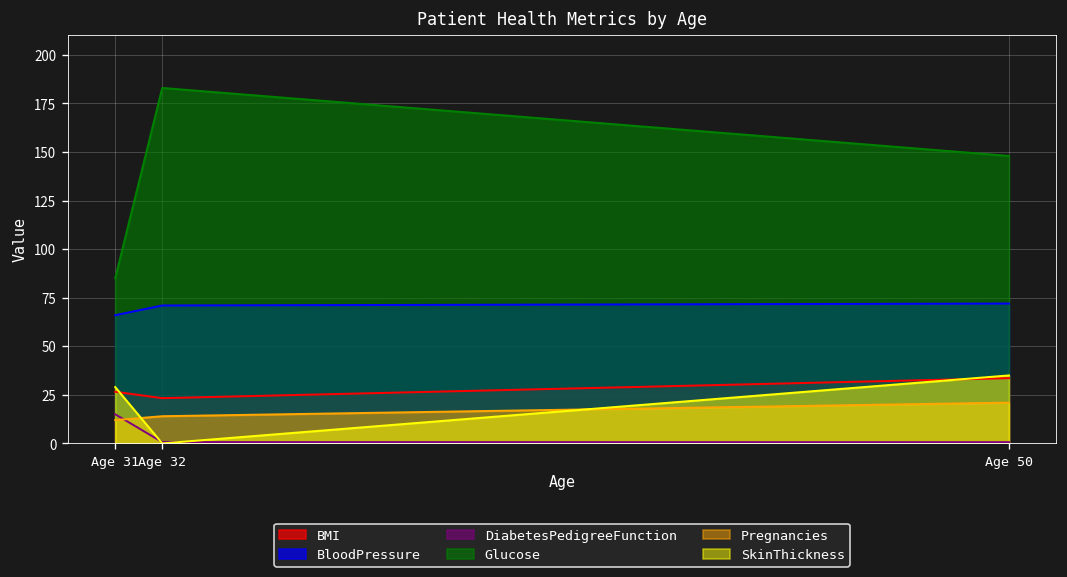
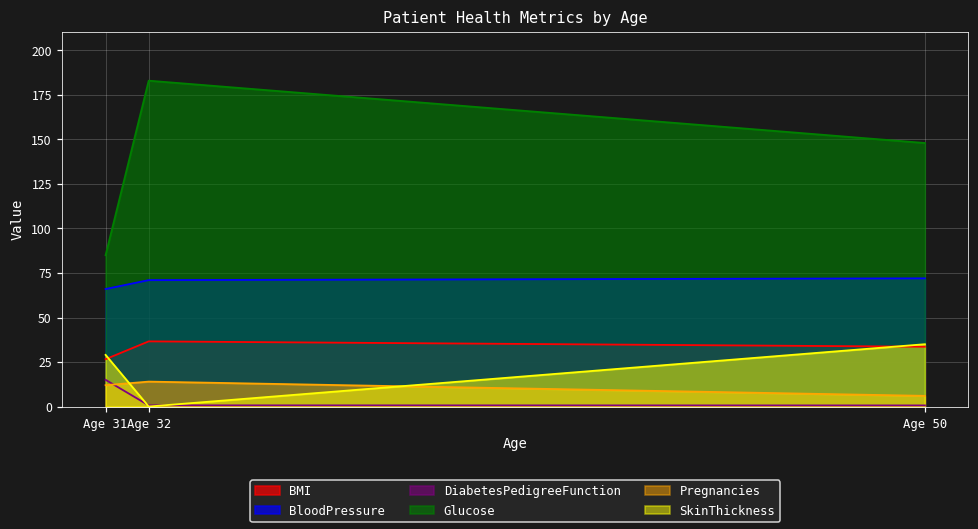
  {
    "BMI": {
      "Age 31": 27,
-     "Age 32": 23
+     "Age 32": 37
    },
    "BloodPressure": {
      "Age 31": 66,
      "Age 32": 71,
      "Age 50": 72
    },
    "DiabetesPedigreeFunction": {
      "Age 31": 15,
      "Age 50": 1
    },
    "Glucose": {
      "Age 31": 85,
      "Age 32": 183,
      "Age 50": 148
    },
    "Pregnancies": {
      "Age 31": 12,
      "Age 32": 14,
-     "Age 50": 21
+     "Age 50": 6
    },
    "SkinThickness": {
      "Age 31": 29
    }
  }
